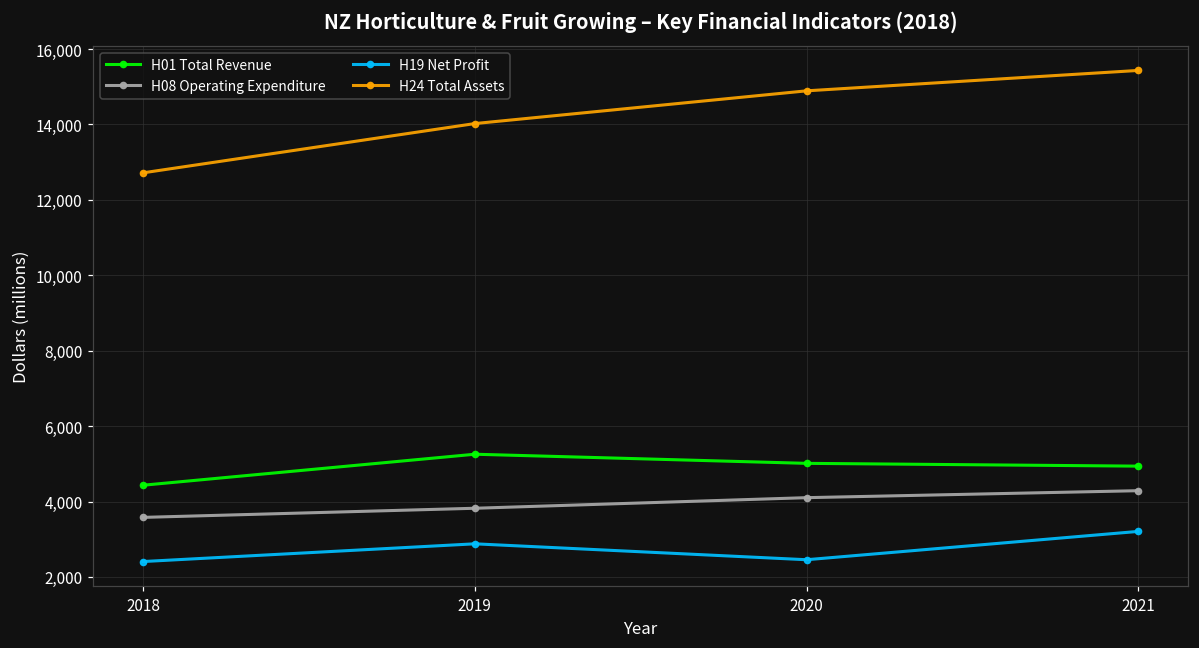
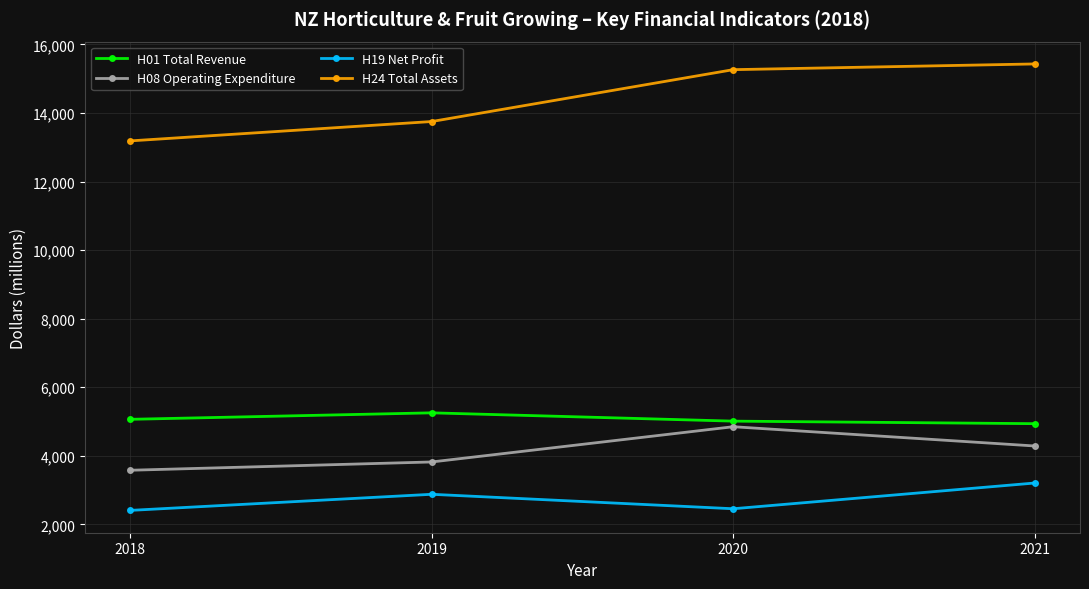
  {
    "H01 Total Revenue": {
-     "2018": "4,400",
+     "2018": "5,100",
      "2019": "5,300",
      "2020": "5,000",
      "2021": "4,900"
    },
    "H08 Operating Expenditure": {
      "2018": "3,600",
      "2019": "3,800",
-     "2020": "4,100",
+     "2020": "4,800",
      "2021": "4,300"
    },
    "H19 Net Profit": {
      "2018": "2,400",
      "2019": "2,900",
      "2020": "2,500",
      "2021": "3,200"
    },
    "H24 Total Assets": {
-     "2018": "12,700",
-     "2019": "14,000",
-     "2020": "14,900",
+     "2018": "13,200",
+     "2019": "13,800",
+     "2020": "15,300",
      "2021": "15,400"
    }
  }
